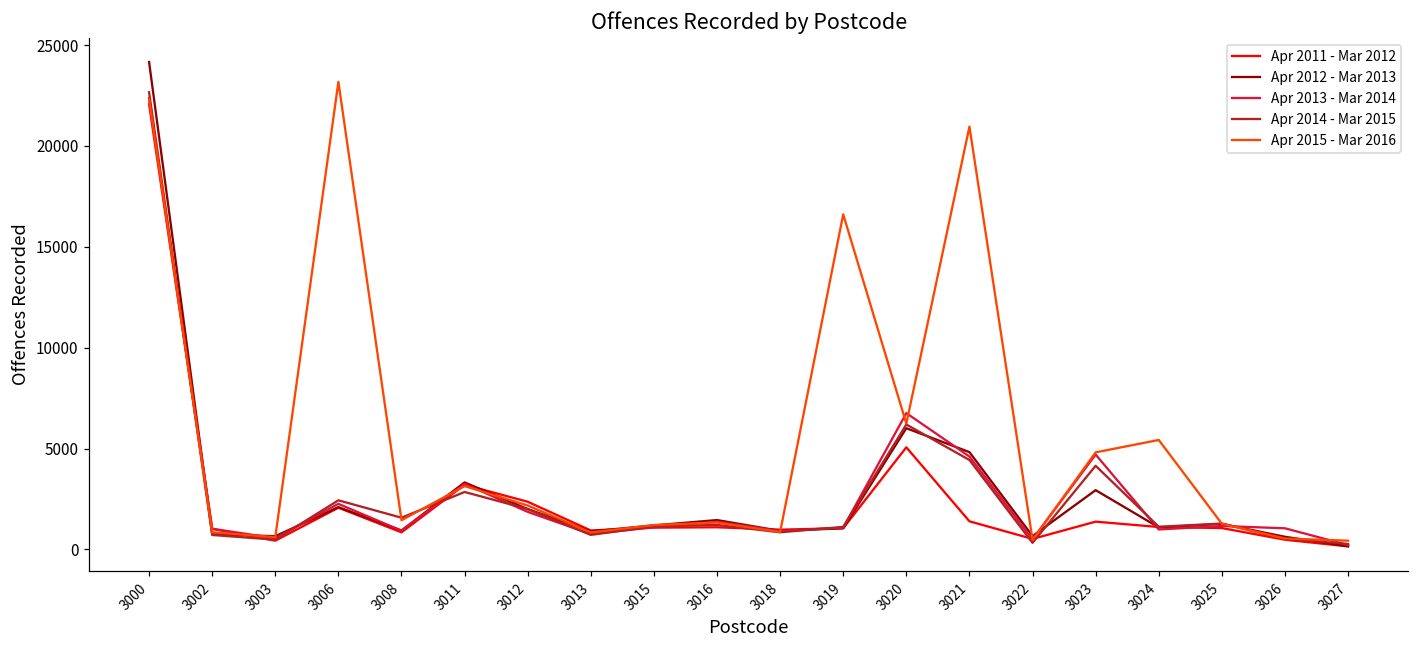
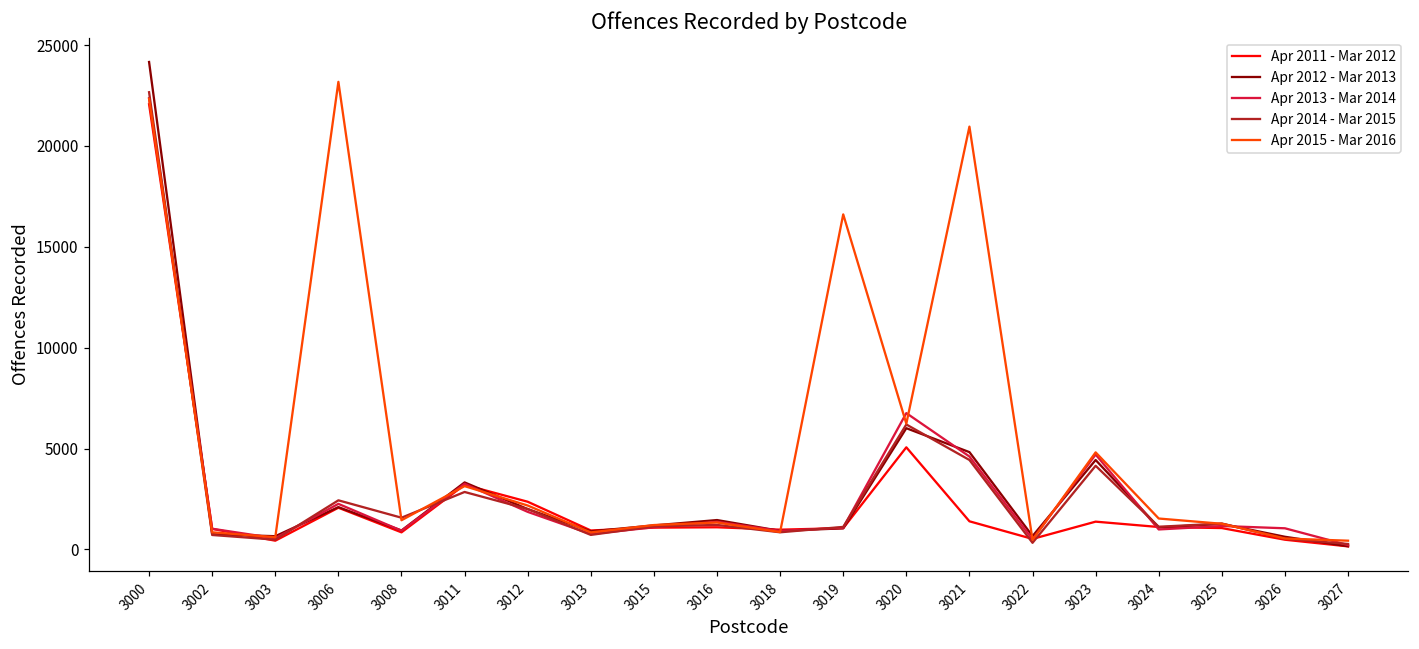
  {
    "Apr 2011 - Mar 2012": {
      "3000": 22100,
      "3012": 2400,
      "3020": 5100,
      "3021": 1400,
      "3023": 1400
    },
    "Apr 2012 - Mar 2013": {
      "3000": 24200,
      "3020": 6000,
      "3021": 4800,
-     "3023": 2900
+     "3023": 4400
    },
    "Apr 2015 - Mar 2016": {
      "3006": 23200,
      "3012": 2200,
      "3019": 16600,
      "3021": 21000,
-     "3024": 5400,
+     "3024": 1500,
      "3027": 400
    }
  }
